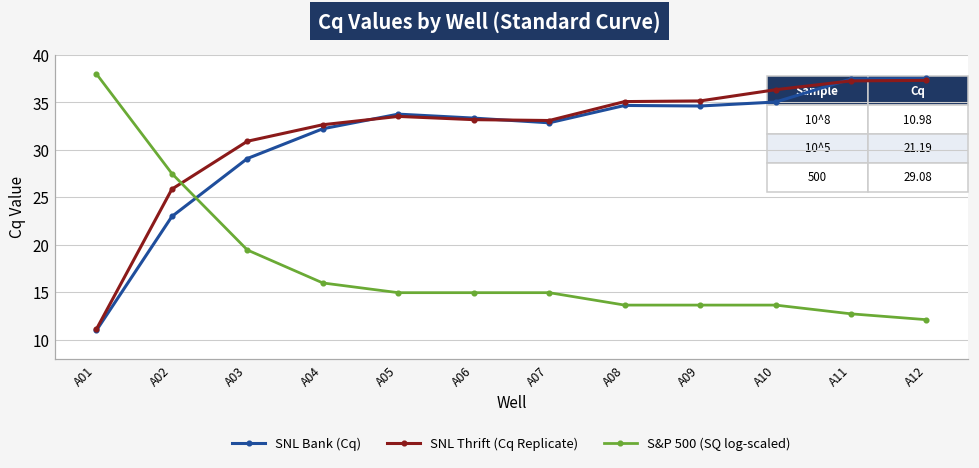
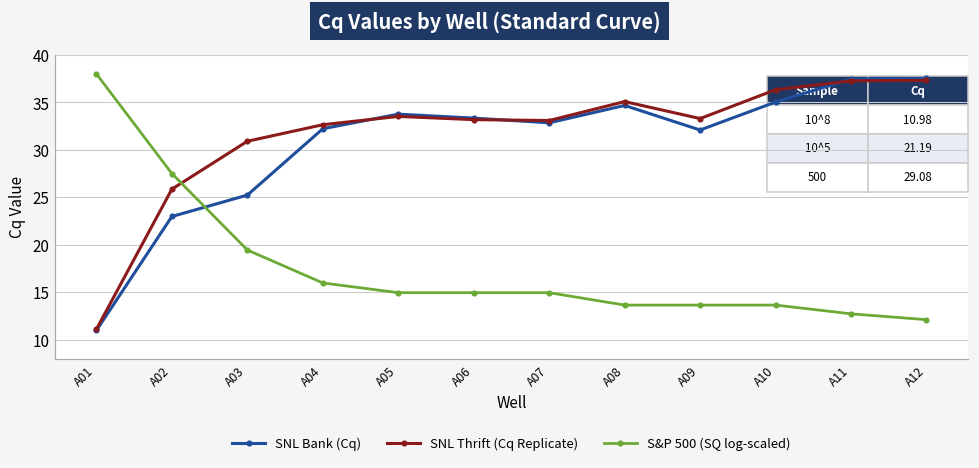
  {
    "SNL Bank (Cq)": {
      "A02": 23,
-     "A03": 29,
+     "A03": 25,
      "A04": 32,
      "A08": 35,
-     "A09": 35,
+     "A09": 32,
      "A10": 35
    },
    "SNL Thrift (Cq Replicate)": {
      "A02": 26,
      "A03": 31,
      "A04": 33,
      "A08": 35,
-     "A09": 35,
+     "A09": 33,
      "A10": 36
    },
    "S&P 500 (SQ log-scaled)": {
      "A01": 38,
      "A02": 28,
      "A03": 19,
      "A04": 16,
      "A05": 15,
      "A06": 15,
      "A07": 15,
      "A08": 14,
      "A09": 14,
      "A10": 14,
      "A11": 13,
      "A12": 12
    }
  }
